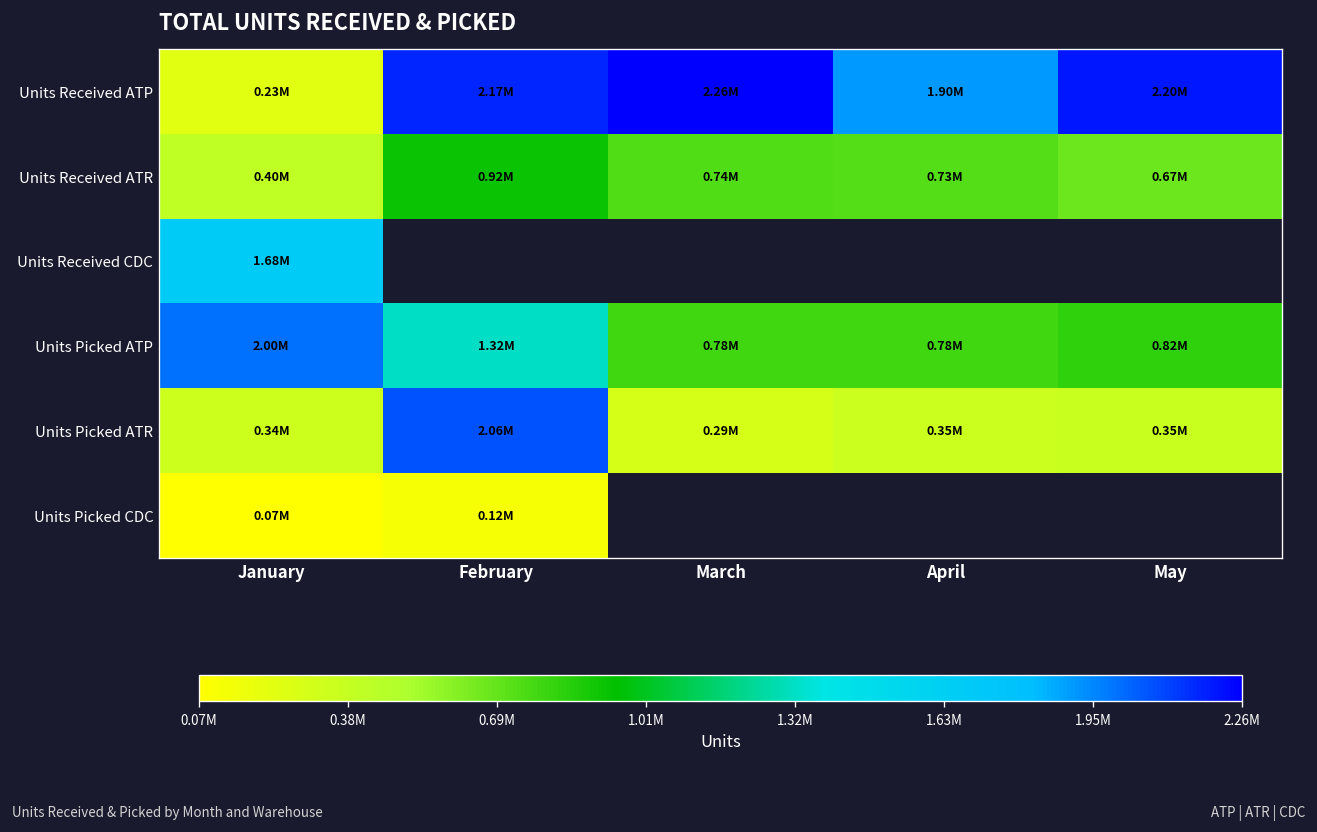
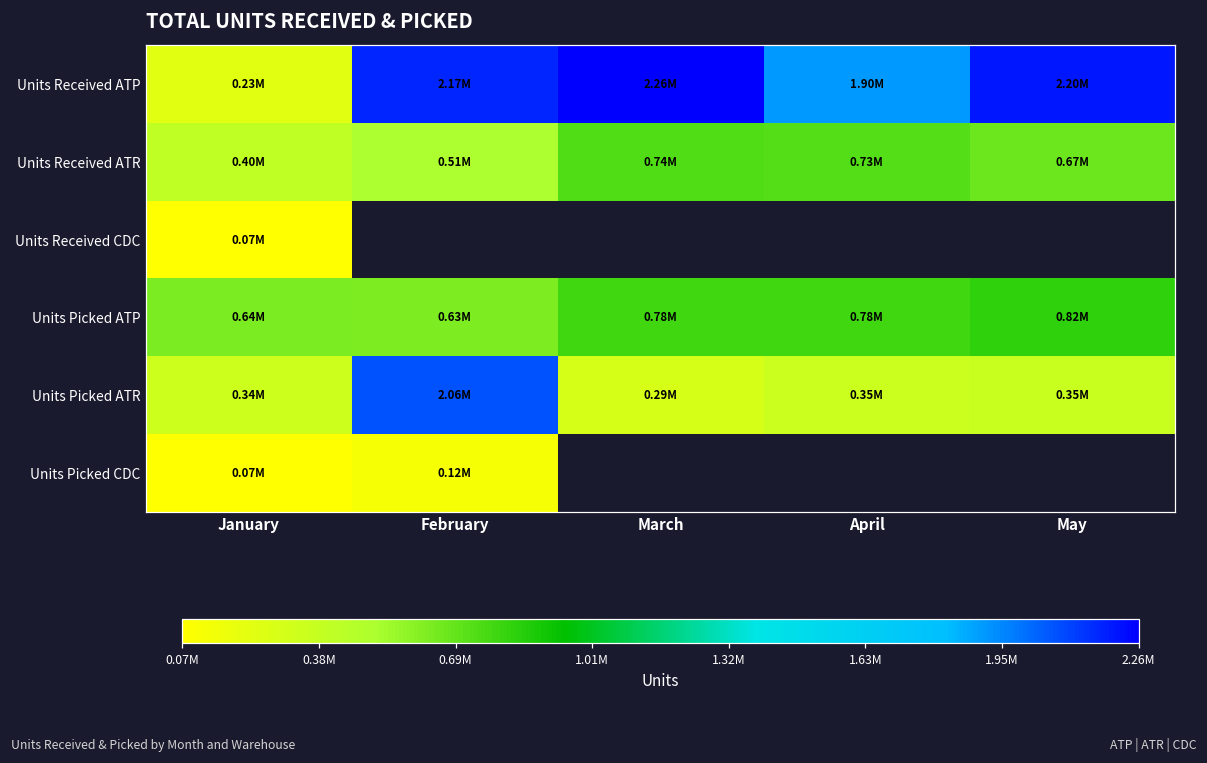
  {
    "Units Received ATP": {
      "January": "0.23M",
      "February": "2.17M",
      "March": "2.26M",
      "April": "1.90M",
      "May": "2.20M"
    },
    "Units Received ATR": {
      "January": "0.40M",
-     "February": "0.92M",
+     "February": "0.51M",
      "March": "0.74M",
      "April": "0.73M",
      "May": "0.67M"
    },
    "Units Received CDC": {
-     "January": "1.68M"
+     "January": "0.07M"
    },
    "Units Picked ATP": {
-     "January": "2.00M",
-     "February": "1.32M",
+     "January": "0.64M",
+     "February": "0.63M",
      "March": "0.78M",
      "April": "0.78M",
      "May": "0.82M"
    },
    "Units Picked ATR": {
      "January": "0.34M",
      "February": "2.06M",
      "March": "0.29M",
      "April": "0.35M",
      "May": "0.35M"
    },
    "Units Picked CDC": {
      "January": "0.07M",
      "February": "0.12M"
    }
  }
